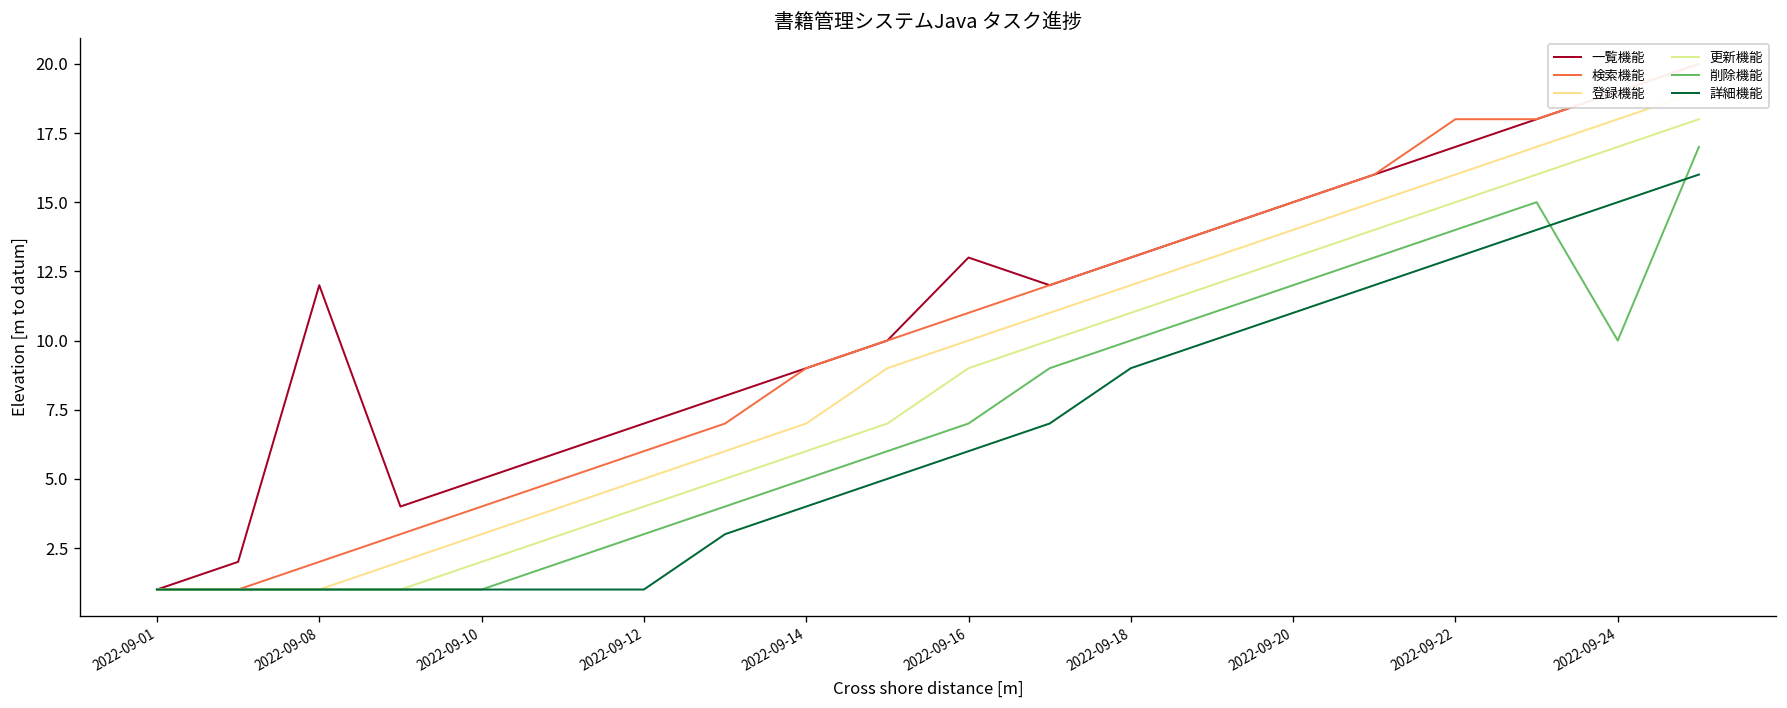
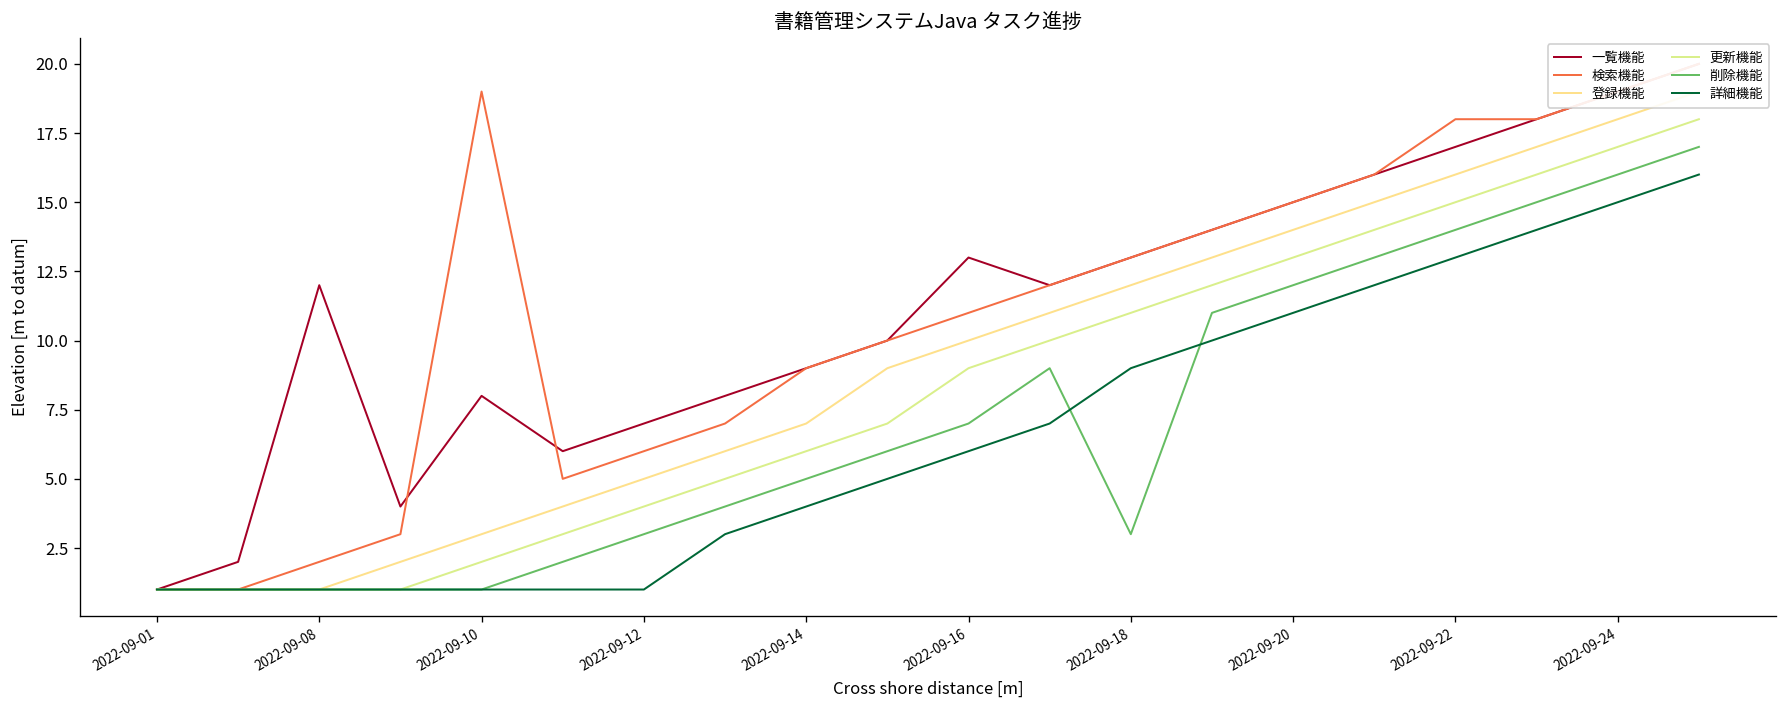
  {
    "一覧機能": {
      "2022-09-08": 12,
-     "2022-09-10": 5,
+     "2022-09-10": 8,
      "2022-09-12": 7,
      "2022-09-16": 13,
      "2022-09-22": 17
    },
    "検索機能": {
      "2022-09-08": 2,
-     "2022-09-10": 4,
+     "2022-09-10": 19,
      "2022-09-12": 6,
      "2022-09-16": 11,
      "2022-09-22": 18
    },
    "削除機能": {
      "2022-09-12": 3,
      "2022-09-14": 5,
      "2022-09-16": 7,
-     "2022-09-18": 10,
+     "2022-09-18": 3,
      "2022-09-20": 12,
      "2022-09-22": 14,
-     "2022-09-24": 10
+     "2022-09-24": 16
    },
    "詳細機能": {
      "2022-09-12": 1,
      "2022-09-14": 4,
      "2022-09-16": 6,
      "2022-09-18": 9,
      "2022-09-20": 11,
      "2022-09-22": 13,
      "2022-09-24": 15
    }
  }
